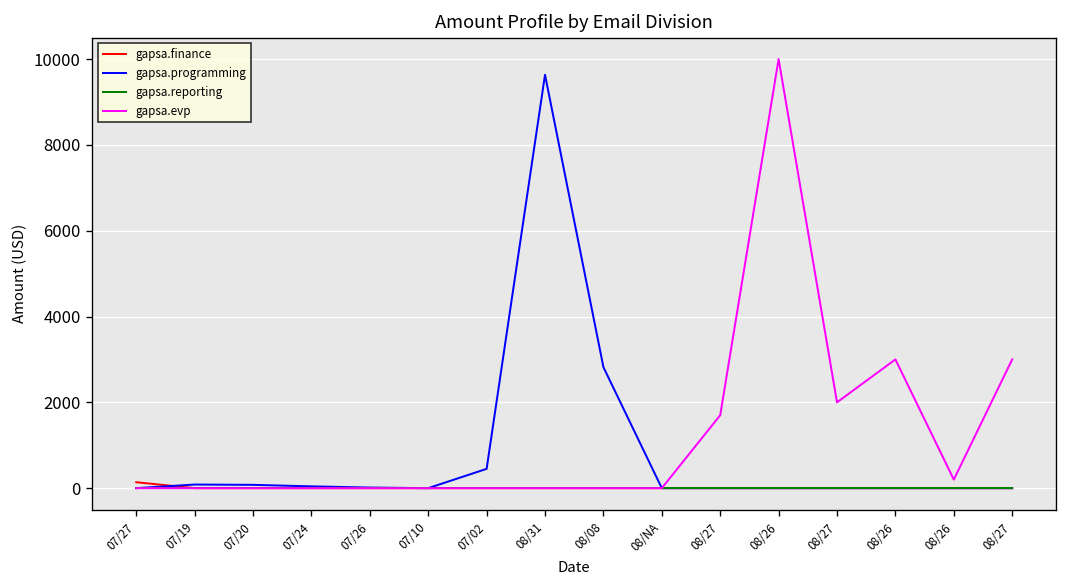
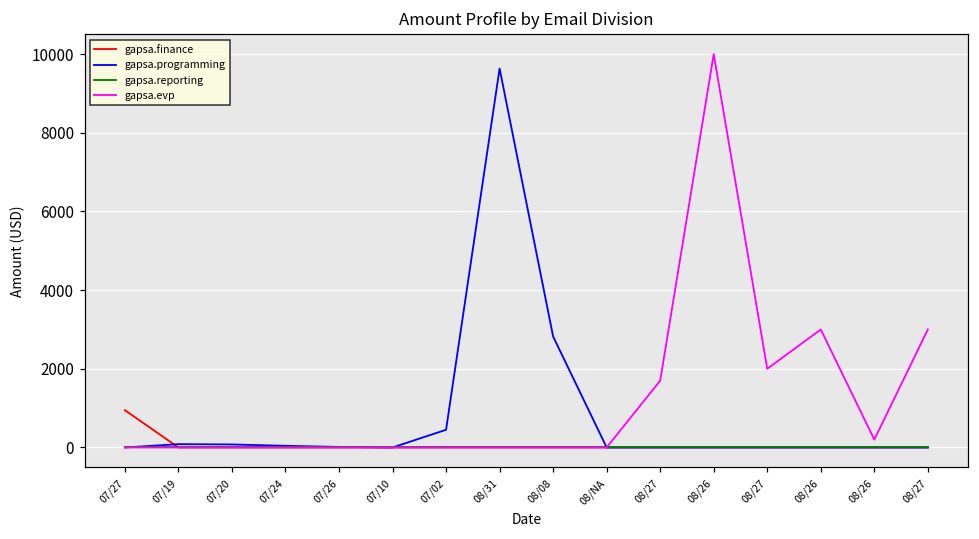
  {
    "gapsa.finance": {
-     "07/27": 100
+     "07/27": 900
    },
    "gapsa.programming": {
      "07/19": 100,
      "07/20": 100,
      "07/02": 500,
      "08/31": 9600,
      "08/08": 2800
    }
  }
